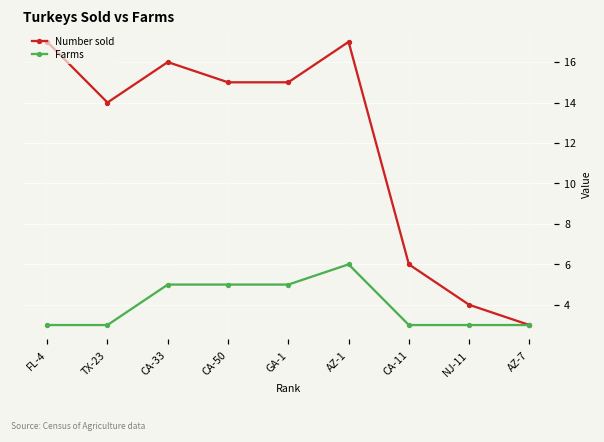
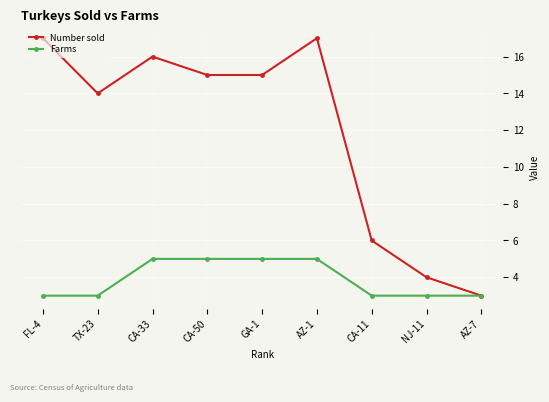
  {
    "Number sold": {
      "TX-23": 14,
      "CA-33": 16,
      "CA-50": 15,
      "GA-1": 15,
      "AZ-1": 17,
      "CA-11": 6,
      "NJ-11": 4
    },
    "Farms": {
      "FL-4": 3,
      "TX-23": 3,
      "CA-33": 5,
      "CA-50": 5,
      "GA-1": 5,
-     "AZ-1": 6,
+     "AZ-1": 5,
      "CA-11": 3,
      "NJ-11": 3
    }
  }
